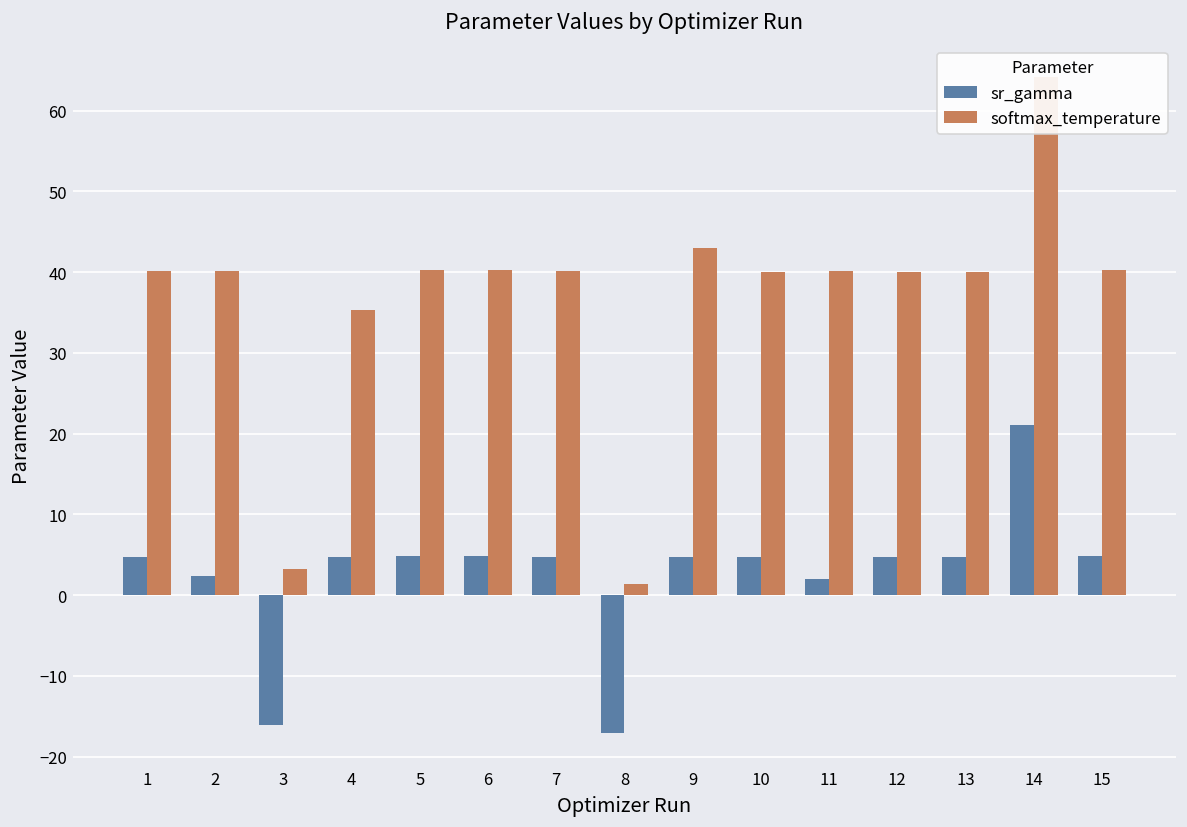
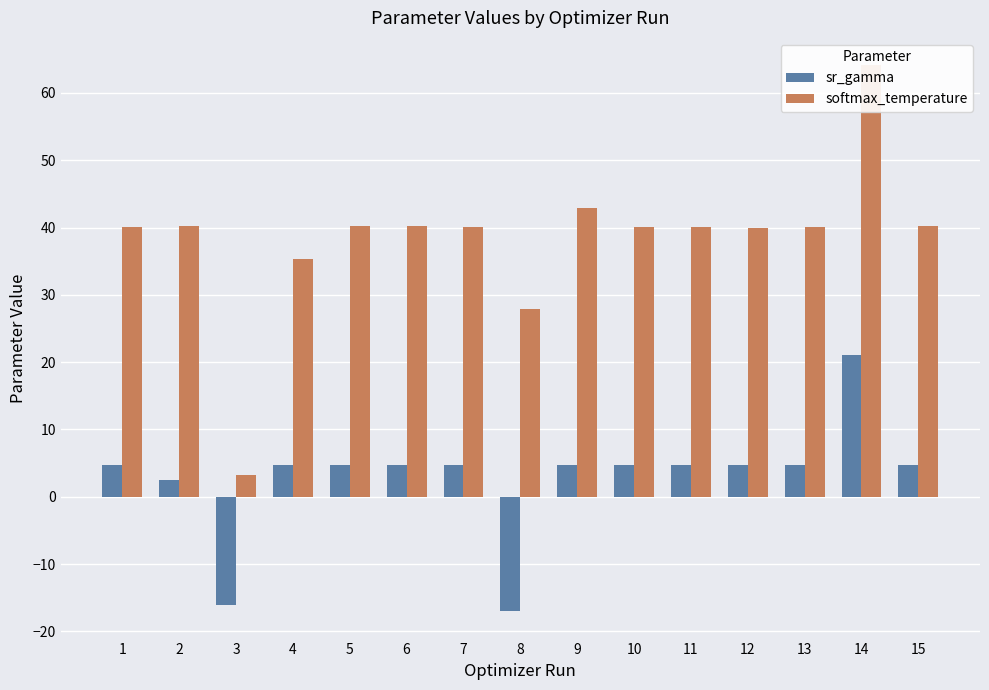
  {
    "sr_gamma": {
      "1": 5,
      "2": 2,
      "3": -16,
      "4": 5,
      "5": 5,
      "6": 5,
      "7": 5,
      "8": -17,
      "9": 5,
      "10": 5,
-     "11": 2,
+     "11": 5,
      "12": 5,
      "13": 5,
      "14": 21,
      "15": 5
    },
    "softmax_temperature": {
      "1": 40,
      "2": 40,
      "3": 3,
      "4": 35,
      "5": 40,
      "6": 40,
      "7": 40,
-     "8": 1,
+     "8": 28,
      "9": 43,
      "10": 40,
      "11": 40,
      "12": 40,
      "13": 40,
      "15": 40
    }
  }
